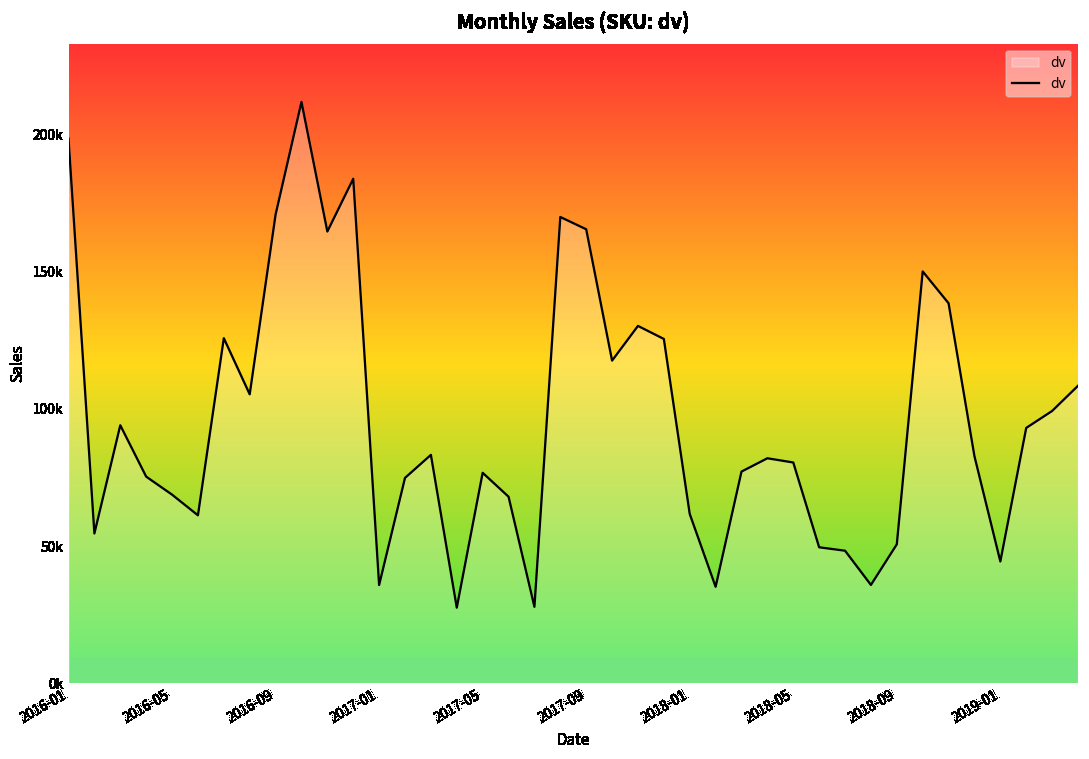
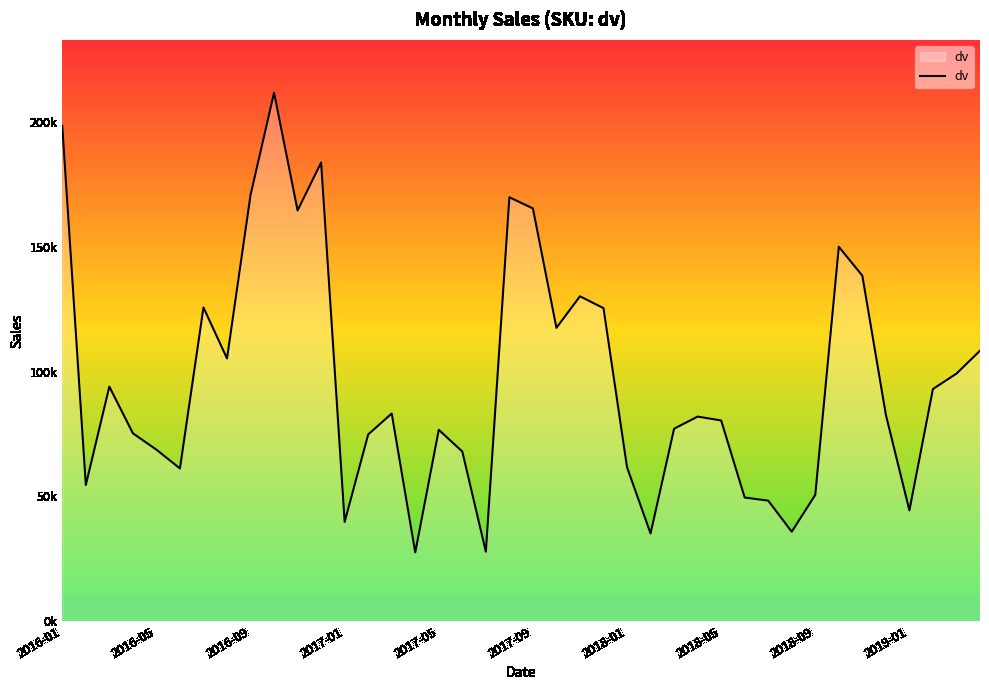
  {
    "2016-01": 198000,
    "2016-05": 69000,
    "2016-09": 171000,
-   "2017-01": 36000,
+   "2017-01": 40000,
    "2017-05": 77000,
    "2017-09": 165000,
    "2018-01": 62000,
    "2018-05": 80000,
    "2018-09": 51000,
    "2019-01": 44000
  }
